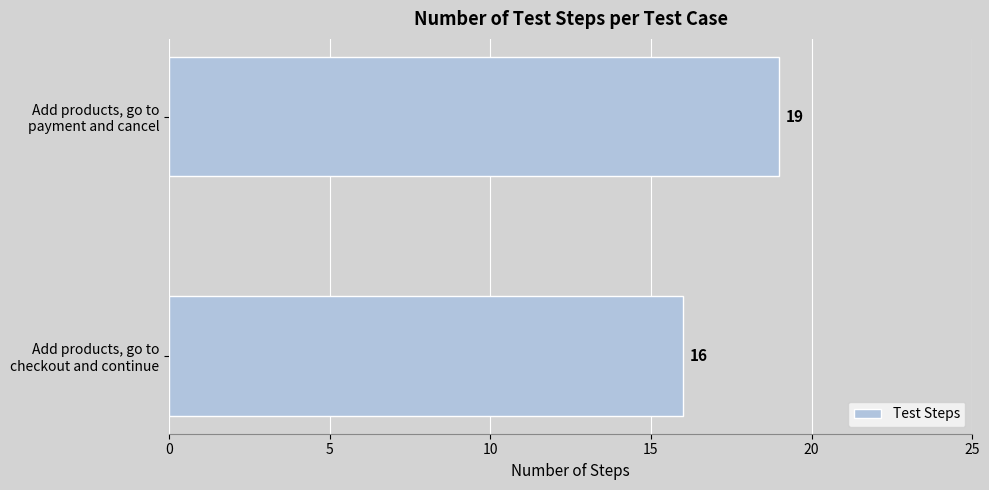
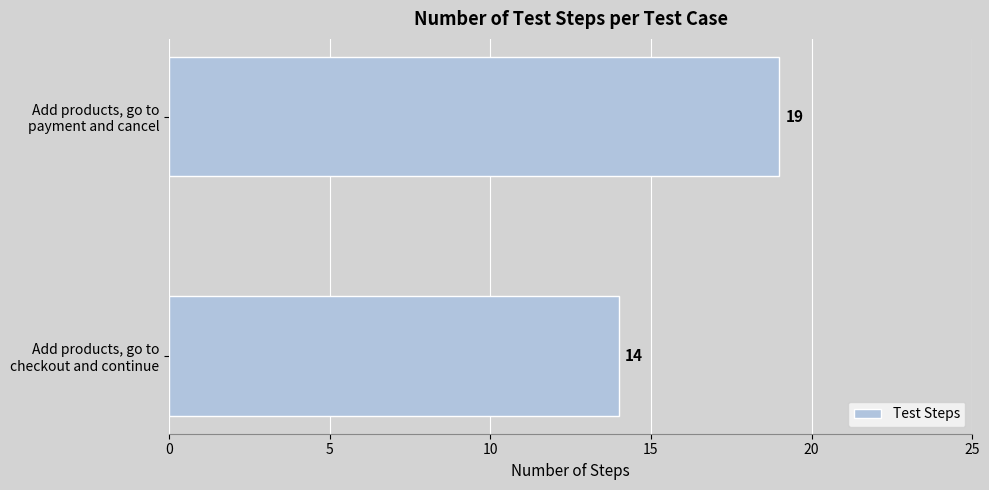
  {
    "Add products, go to payment and cancel": 19,
-   "Add products, go to checkout and continue": 16
+   "Add products, go to checkout and continue": 14
  }
